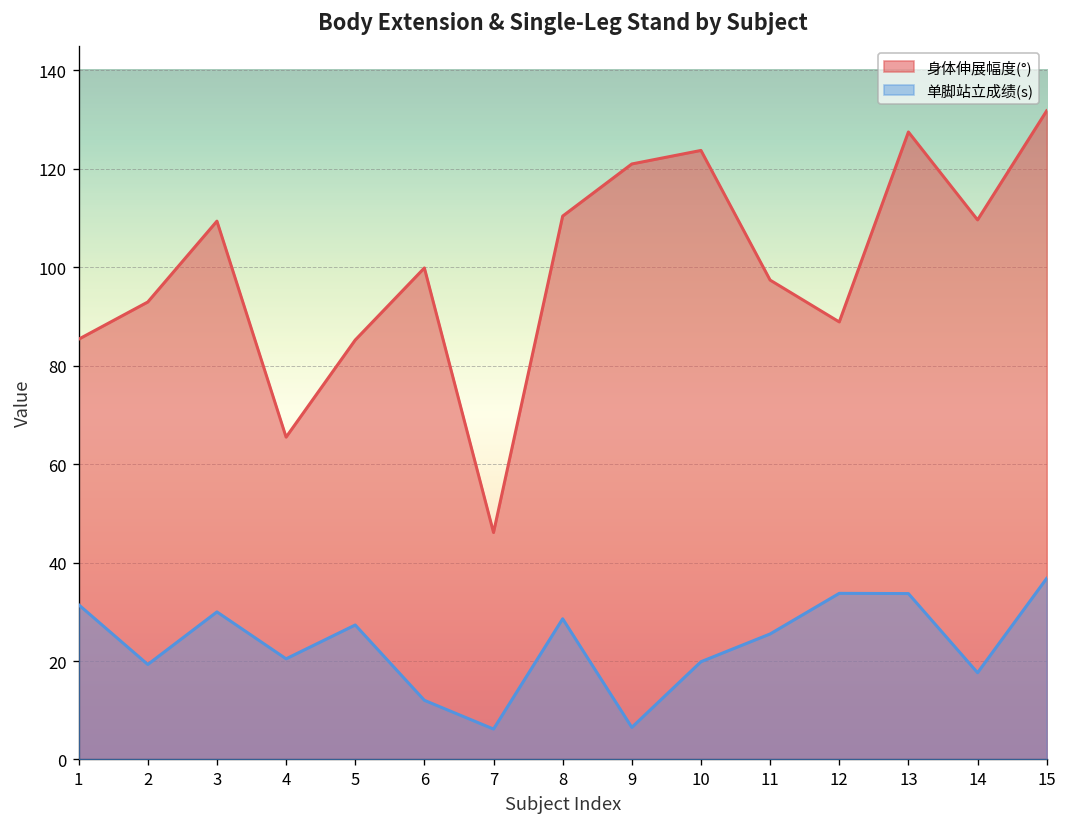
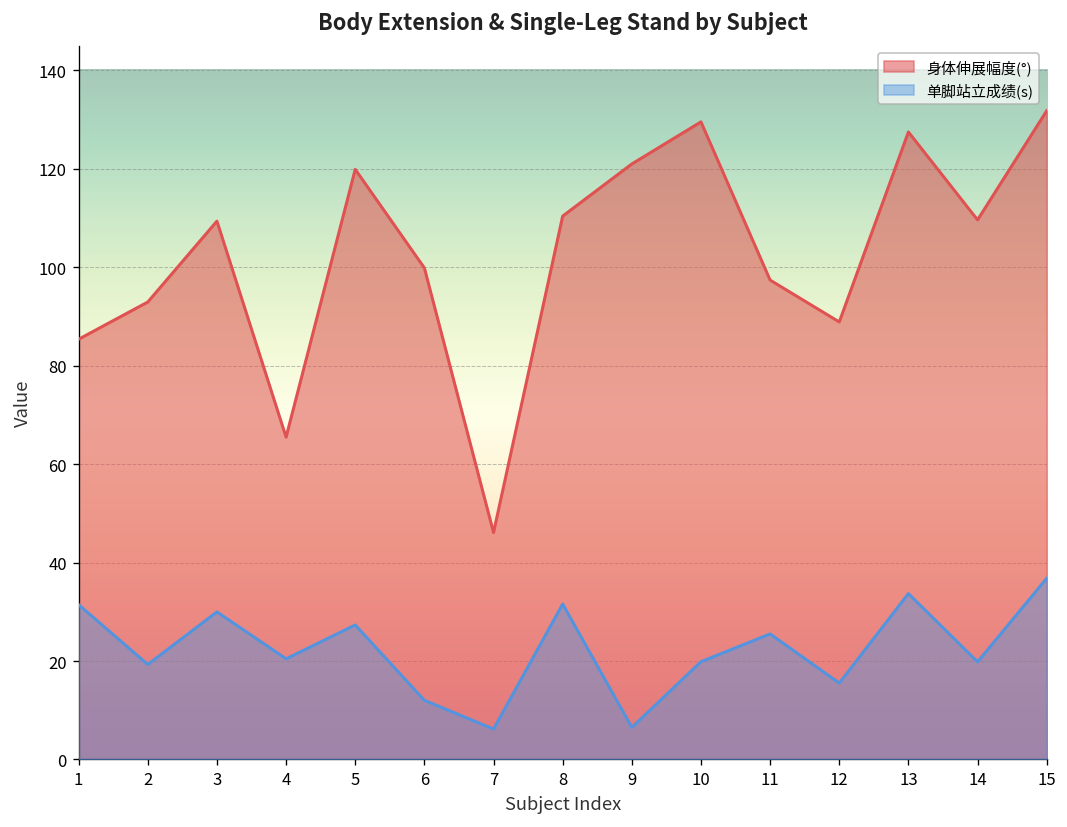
  {
    "身体伸展幅度(°)": {
      "1": 85,
      "2": 93,
      "3": 109,
      "4": 65,
-     "5": 85,
+     "5": 120,
      "6": 100,
      "7": 46,
      "8": 110,
      "9": 121,
-     "10": 124,
+     "10": 130,
      "11": 97,
      "12": 89,
      "13": 127,
      "14": 110,
      "15": 132
    },
    "单脚站立成绩(s)": {
      "1": 31,
      "2": 19,
      "3": 30,
      "4": 20,
      "5": 27,
      "6": 12,
      "7": 6,
-     "8": 29,
+     "8": 32,
      "9": 7,
      "10": 20,
      "11": 26,
-     "12": 34,
+     "12": 16,
      "13": 34,
-     "14": 18,
+     "14": 20,
      "15": 37
    }
  }
